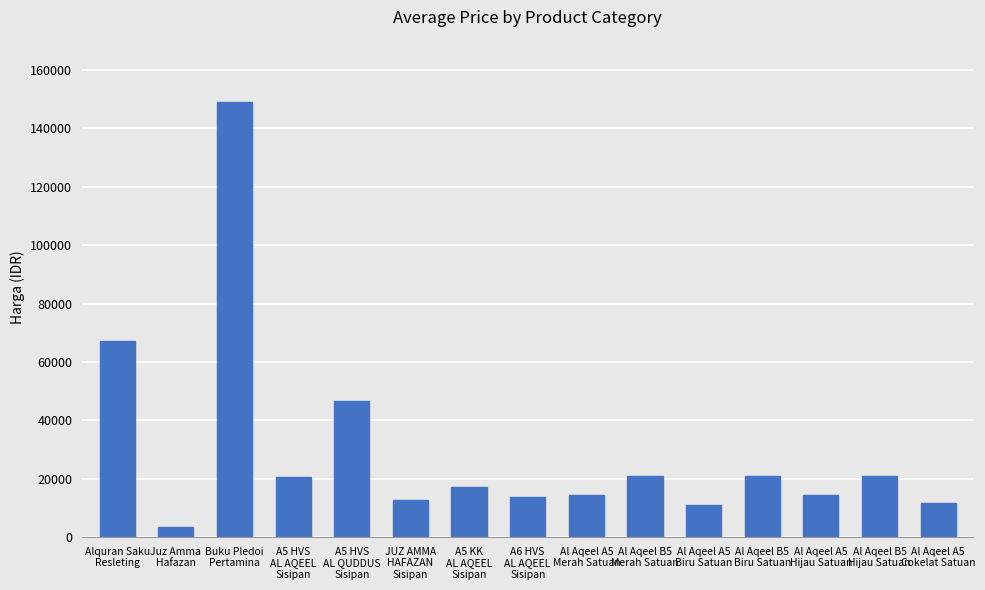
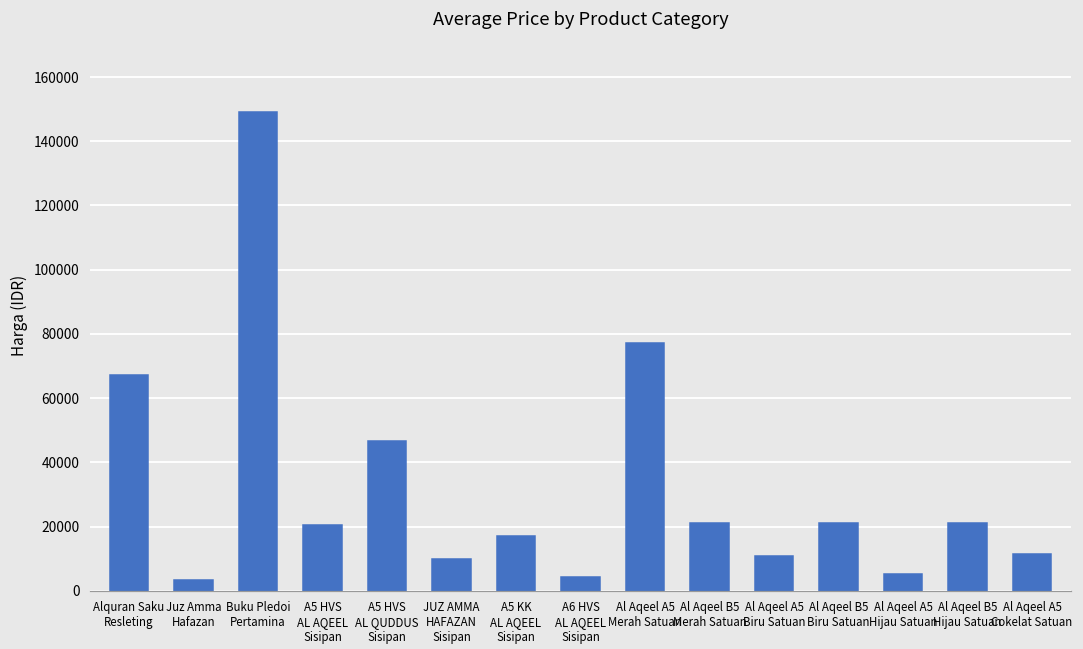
  {
    "Alquran Saku Resleting": 67000,
    "Juz Amma Hafazan": 3000,
    "Buku Pledoi Pertamina": 149000,
    "A5 HVS AL AQEEL Sisipan": 21000,
    "A5 HVS AL QUDDUS Sisipan": 47000,
-   "JUZ AMMA HAFAZAN Sisipan": 13000,
+   "JUZ AMMA HAFAZAN Sisipan": 10000,
    "A5 KK AL AQEEL Sisipan": 17000,
-   "A6 HVS AL AQEEL Sisipan": 14000,
-   "Al Aqeel A5 Merah Satuan": 15000,
+   "A6 HVS AL AQEEL Sisipan": 4000,
+   "Al Aqeel A5 Merah Satuan": 77000,
    "Al Aqeel B5 Merah Satuan": 21000,
    "Al Aqeel A5 Biru Satuan": 11000,
    "Al Aqeel B5 Biru Satuan": 21000,
-   "Al Aqeel A5 Hijau Satuan": 15000,
+   "Al Aqeel A5 Hijau Satuan": 5000,
    "Al Aqeel A5 Cokelat Satuan": 12000
  }
